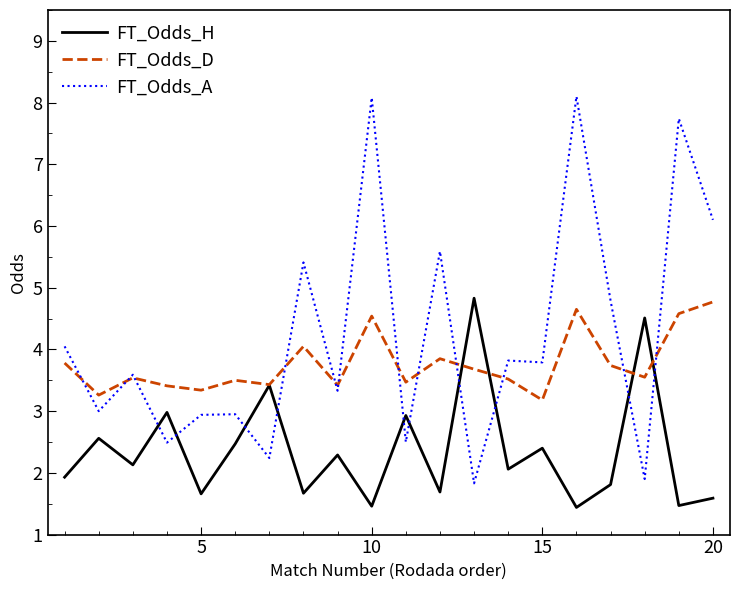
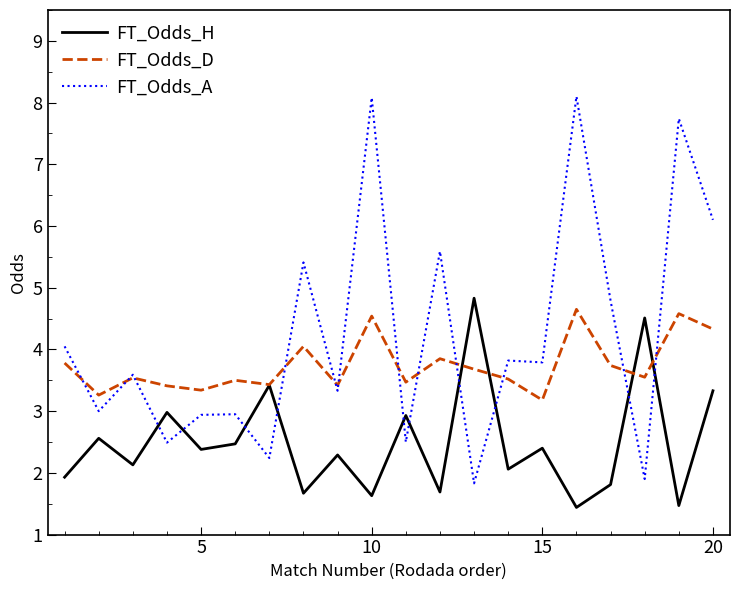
  {
    "FT_Odds_H": {
-     "5": 1.7,
-     "10": 1.5,
+     "5": 2.4,
+     "10": 1.6,
      "15": 2.4,
-     "20": 1.6
+     "20": 3.3
    },
    "FT_Odds_D": {
      "5": 3.3,
      "10": 4.5,
      "15": 3.2,
-     "20": 4.8
+     "20": 4.3
    },
    "FT_Odds_A": {
      "5": 2.9,
      "10": 8.1,
      "15": 3.8,
      "20": 6.1
    }
  }
